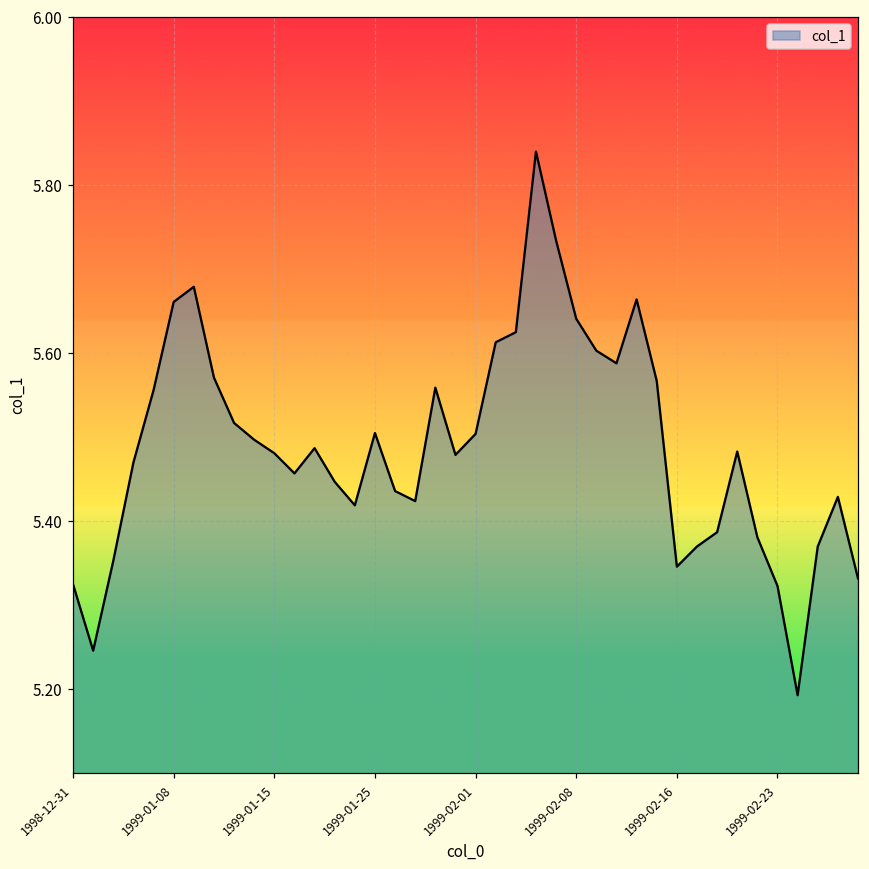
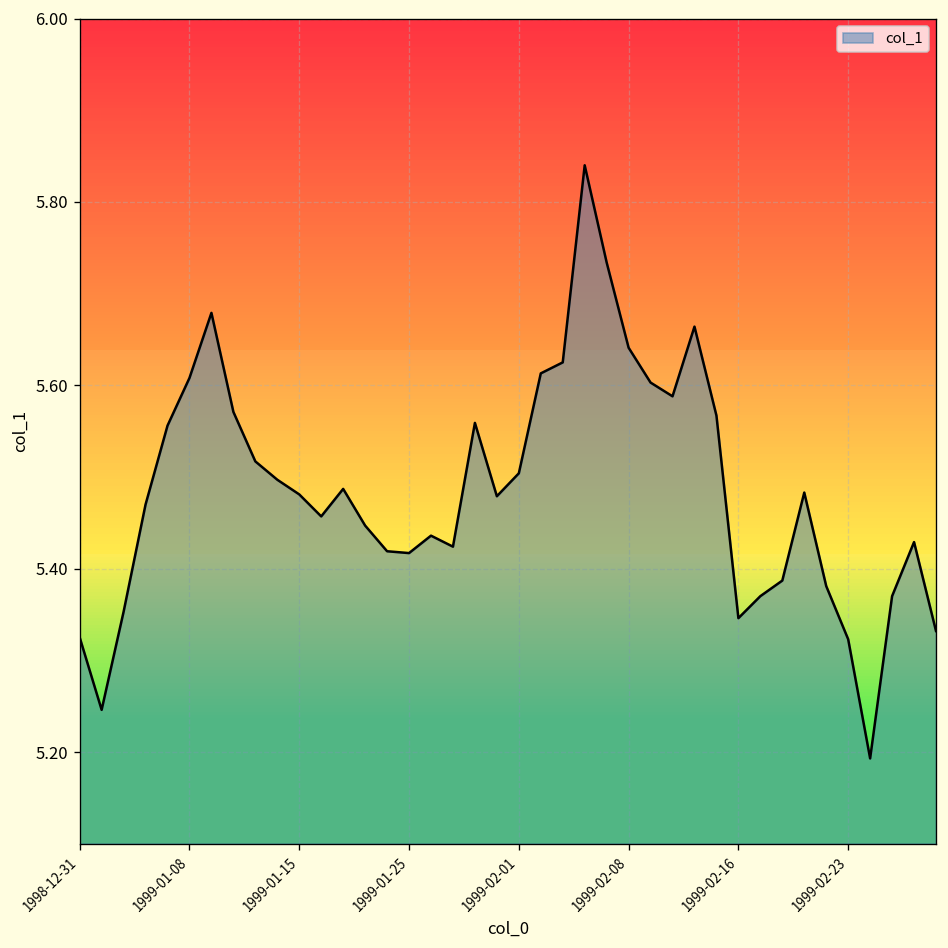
  {
    "1998-12-31": 5.33,
-   "1999-01-08": 5.66,
+   "1999-01-08": 5.61,
    "1999-01-15": 5.48,
-   "1999-01-25": 5.51,
+   "1999-01-25": 5.42,
    "1999-02-01": 5.50,
    "1999-02-08": 5.64,
    "1999-02-16": 5.35,
    "1999-02-23": 5.32
  }
